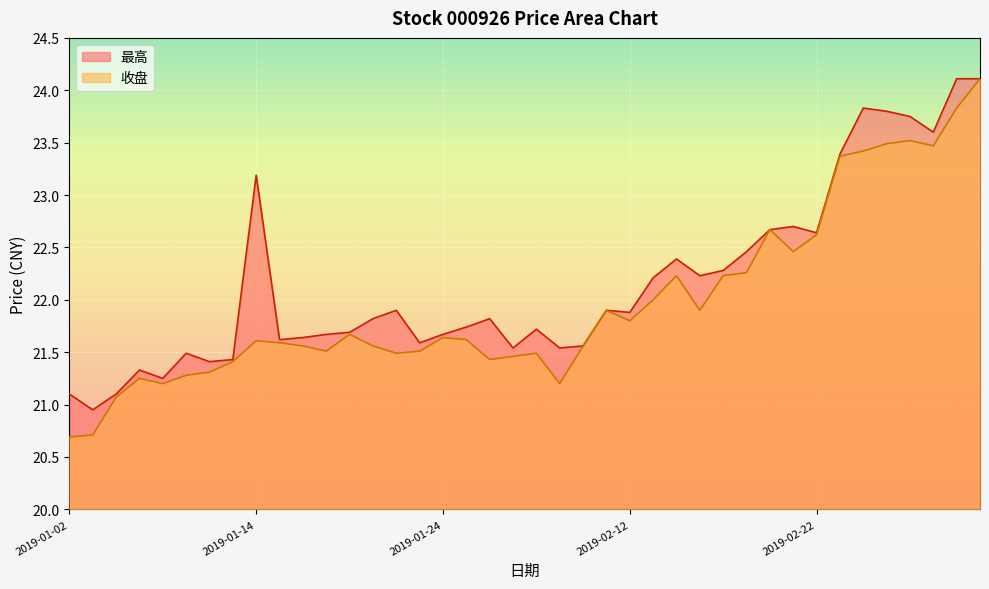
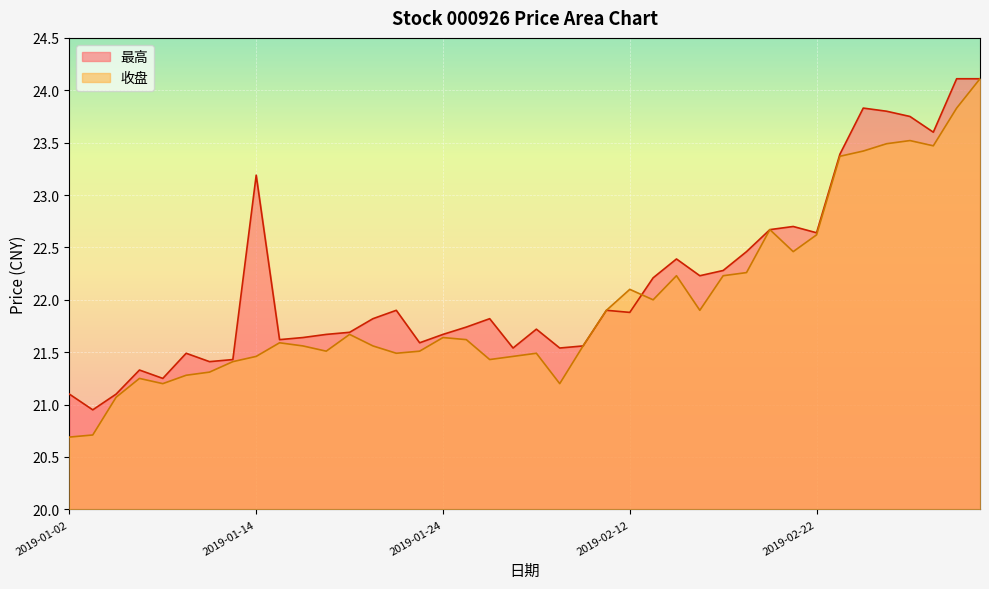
  {
    "最高": {
      "2019-01-02": 21.10,
      "2019-01-14": 23.19,
      "2019-01-24": 21.67,
      "2019-02-12": 21.88
    },
    "收盘": {
      "2019-01-02": 20.69,
-     "2019-01-14": 21.61,
+     "2019-01-14": 21.46,
      "2019-01-24": 21.64,
-     "2019-02-12": 21.8
+     "2019-02-12": 22.1
    }
  }
